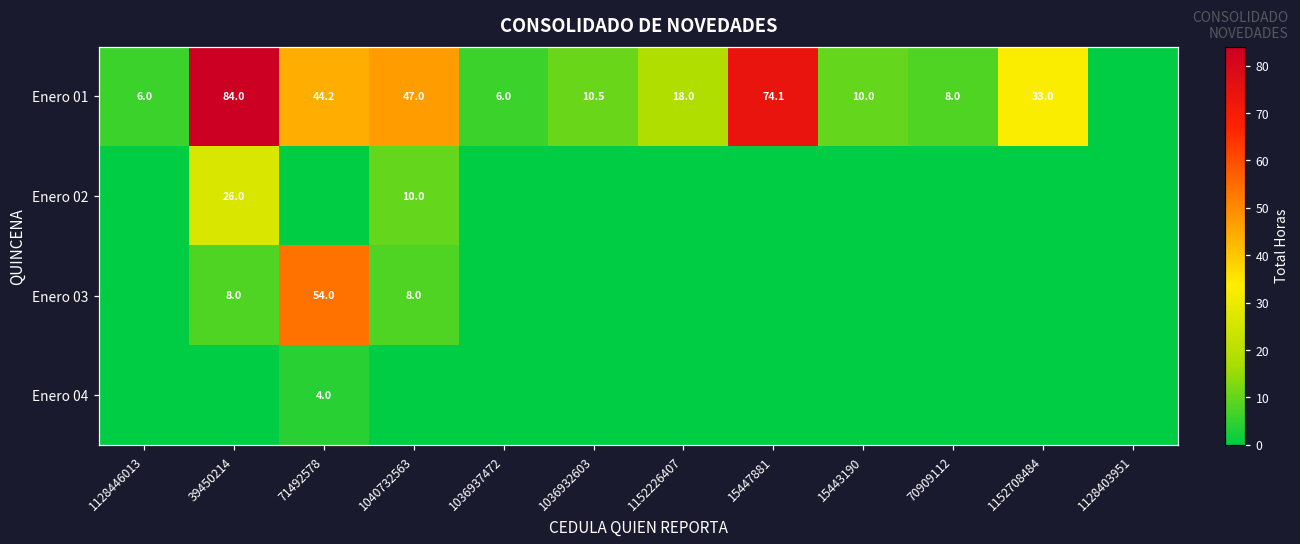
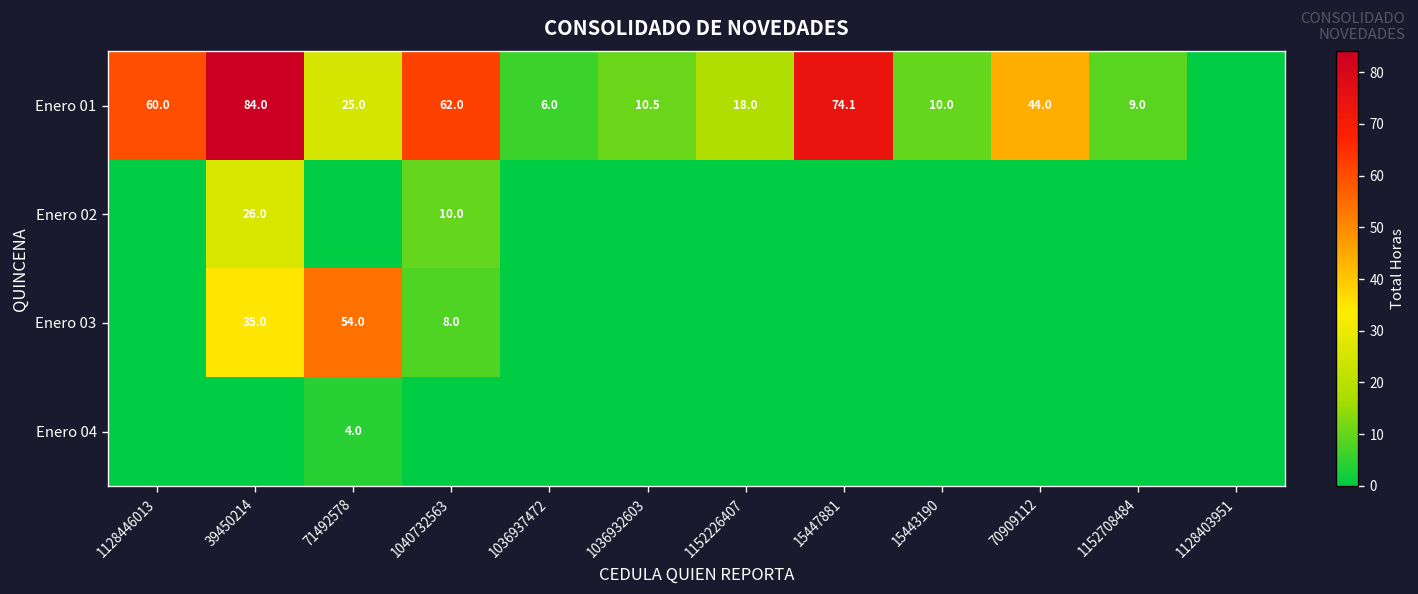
  {
    "Enero 01": {
-     "1128446013": 6.0,
+     "1128446013": 60.0,
      "39450214": 84.0,
-     "71492578": 44.2,
-     "1040732563": 47.0,
+     "71492578": 25.0,
+     "1040732563": 62.0,
      "1036937472": 6.0,
      "1036932603": 10.5,
      "1152226407": 18.0,
      "15447881": 74.1,
      "15443190": 10.0,
-     "70909112": 8.0,
-     "1152708484": 33.0
+     "70909112": 44.0,
+     "1152708484": 9.0
    },
    "Enero 02": {
      "39450214": 26.0,
      "1040732563": 10.0
    },
    "Enero 03": {
-     "39450214": 8.0,
+     "39450214": 35.0,
      "71492578": 54.0,
      "1040732563": 8.0
    },
    "Enero 04": {
      "71492578": 4.0
    }
  }
